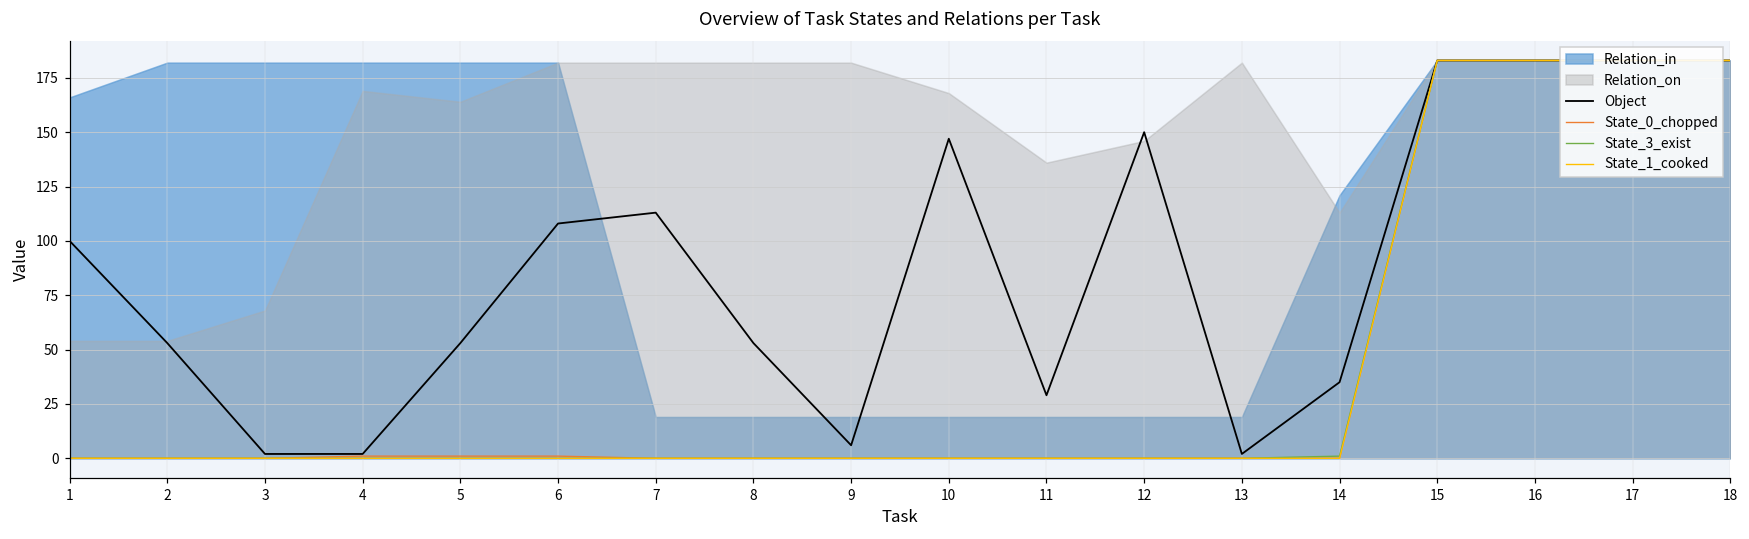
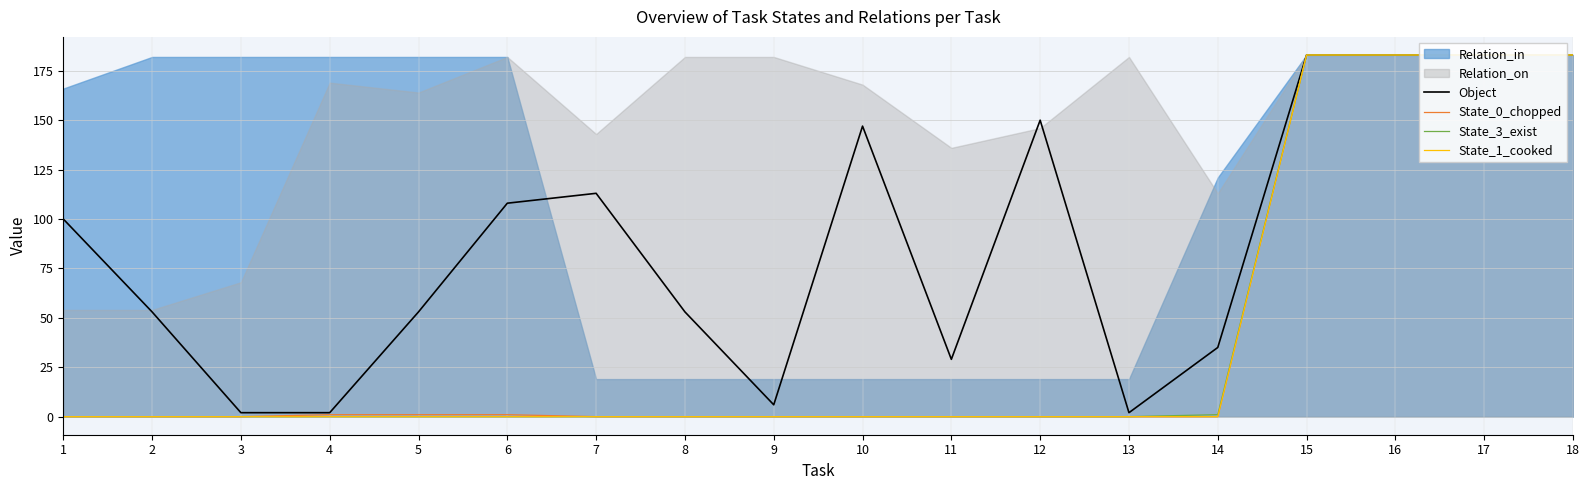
  {
    "Object": {
      "1": 100,
      "3": 2,
      "5": 53,
      "6": 108,
      "7": 113,
      "8": 53,
      "9": 6,
      "10": 147,
      "11": 29,
      "12": 150,
      "13": 2,
      "14": 35
    },
    "Relation_in": {
      "1": 166,
      "2": 182,
      "3": 182,
      "4": 182,
      "5": 182,
      "7": 19,
      "8": 19,
      "9": 19,
      "10": 19,
      "11": 19,
      "12": 19,
      "13": 19,
      "14": 121
    },
    "Relation_on": {
      "1": 54,
      "3": 68,
      "4": 169,
      "5": 164,
-     "7": 182,
+     "7": 143,
      "8": 182,
      "9": 182,
      "10": 168,
      "11": 136,
      "12": 146,
      "13": 182,
      "14": 113
    }
  }
